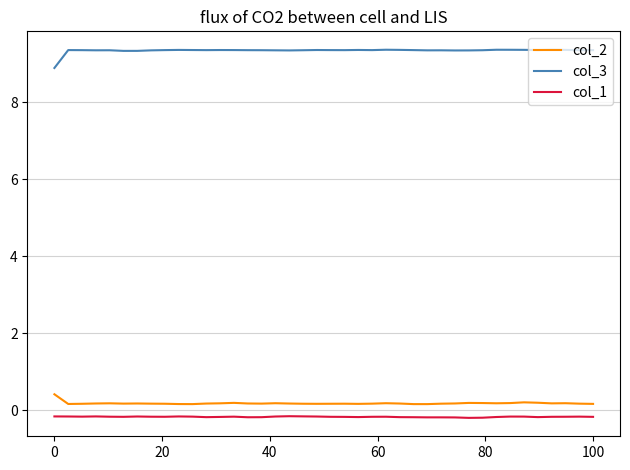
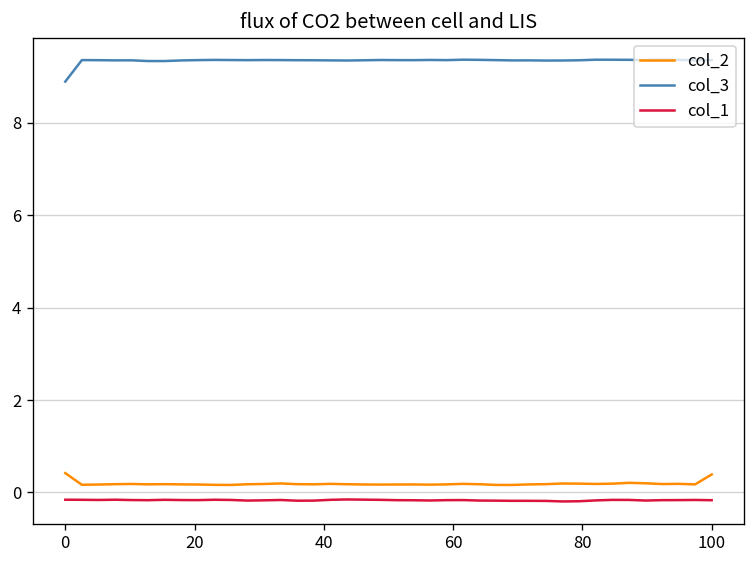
  {
    "col_2": {
      "0": 0.4,
-     "100": 0.2
+     "100": 0.4
    },
    "col_3": {
      "0": 8.9
    },
    "col_1": {
      "0": -0.2,
      "100": -0.2
    }
  }
